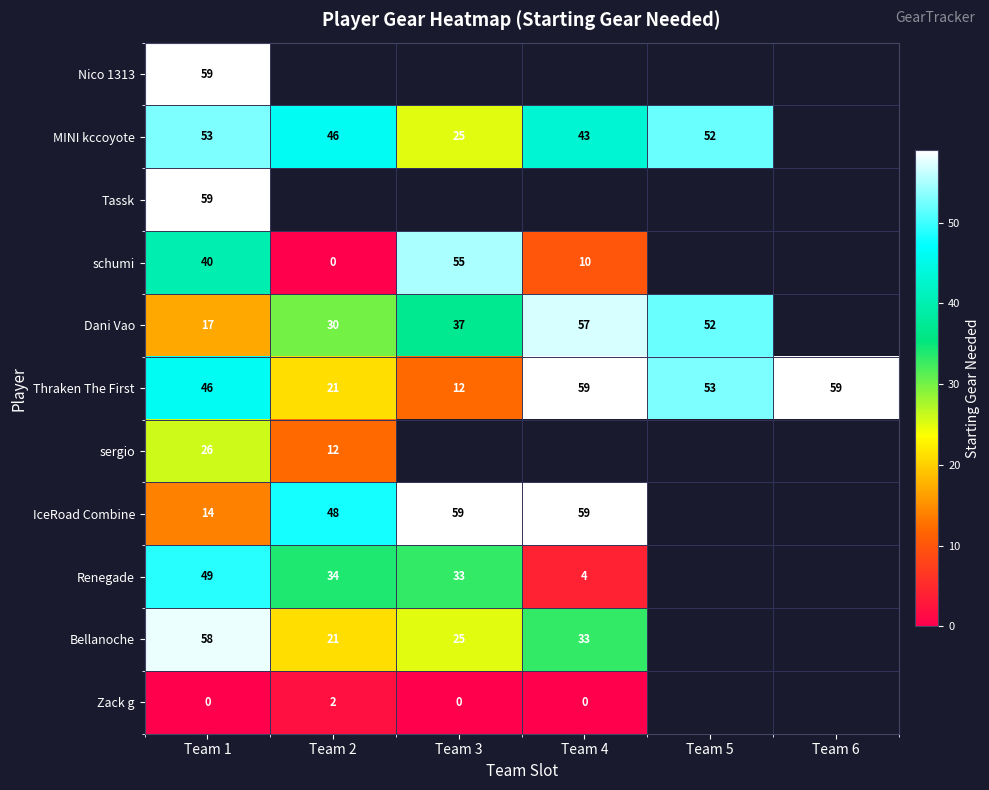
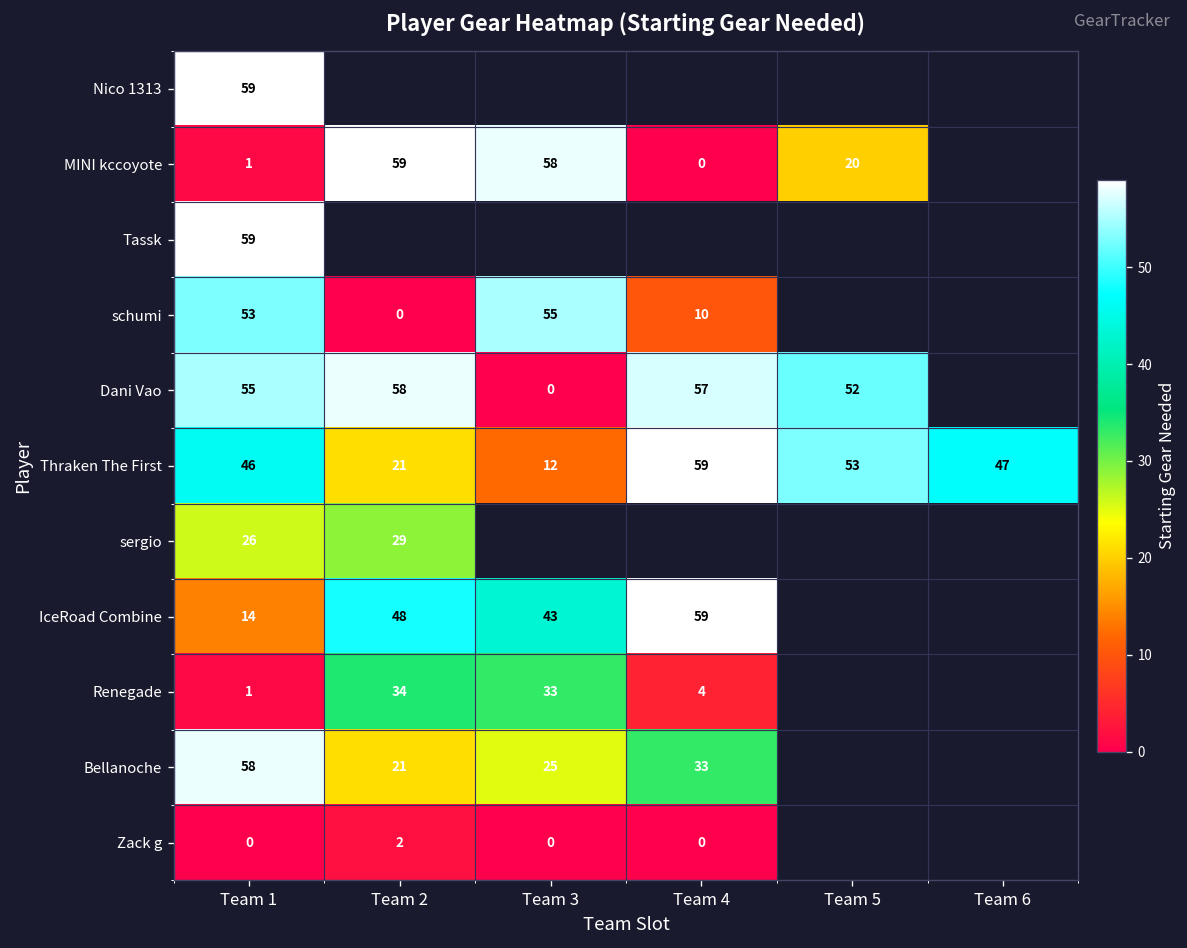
  {
    "Nico 1313": {
      "Team 1": 59
    },
    "MINI kccoyote": {
-     "Team 1": 53,
-     "Team 2": 46,
-     "Team 3": 25,
-     "Team 4": 43,
-     "Team 5": 52
+     "Team 1": 1,
+     "Team 2": 59,
+     "Team 3": 58,
+     "Team 4": 0,
+     "Team 5": 20
    },
    "Tassk": {
      "Team 1": 59
    },
    "schumi": {
-     "Team 1": 40,
+     "Team 1": 53,
      "Team 2": 0,
      "Team 3": 55,
      "Team 4": 10
    },
    "Dani Vao": {
-     "Team 1": 17,
-     "Team 2": 30,
-     "Team 3": 37,
+     "Team 1": 55,
+     "Team 2": 58,
+     "Team 3": 0,
      "Team 4": 57,
      "Team 5": 52
    },
    "Thraken The First": {
      "Team 1": 46,
      "Team 2": 21,
      "Team 3": 12,
      "Team 4": 59,
      "Team 5": 53,
-     "Team 6": 59
+     "Team 6": 47
    },
    "sergio": {
      "Team 1": 26,
-     "Team 2": 12
+     "Team 2": 29
    },
    "IceRoad Combine": {
      "Team 1": 14,
      "Team 2": 48,
-     "Team 3": 59,
+     "Team 3": 43,
      "Team 4": 59
    },
    "Renegade": {
-     "Team 1": 49,
+     "Team 1": 1,
      "Team 2": 34,
      "Team 3": 33,
      "Team 4": 4
    },
    "Bellanoche": {
      "Team 1": 58,
      "Team 2": 21,
      "Team 3": 25,
      "Team 4": 33
    },
    "Zack g": {
      "Team 1": 0,
      "Team 2": 2,
      "Team 3": 0,
      "Team 4": 0
    }
  }
